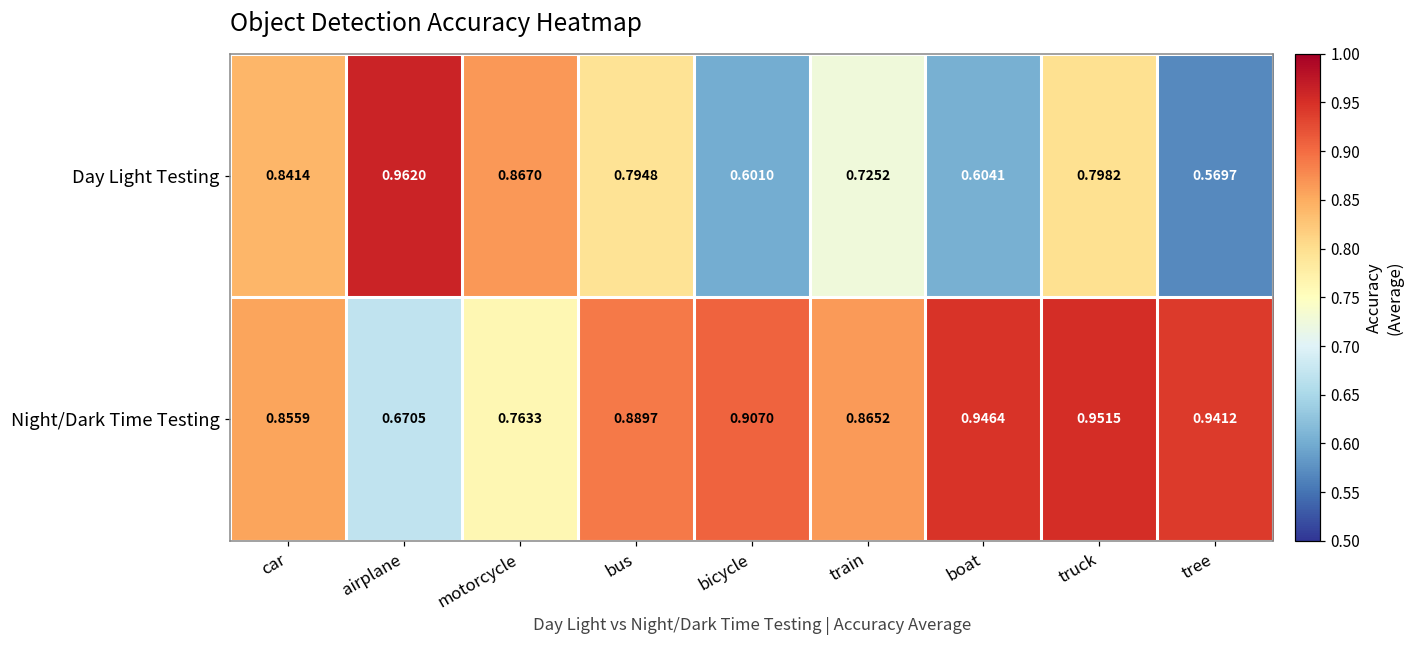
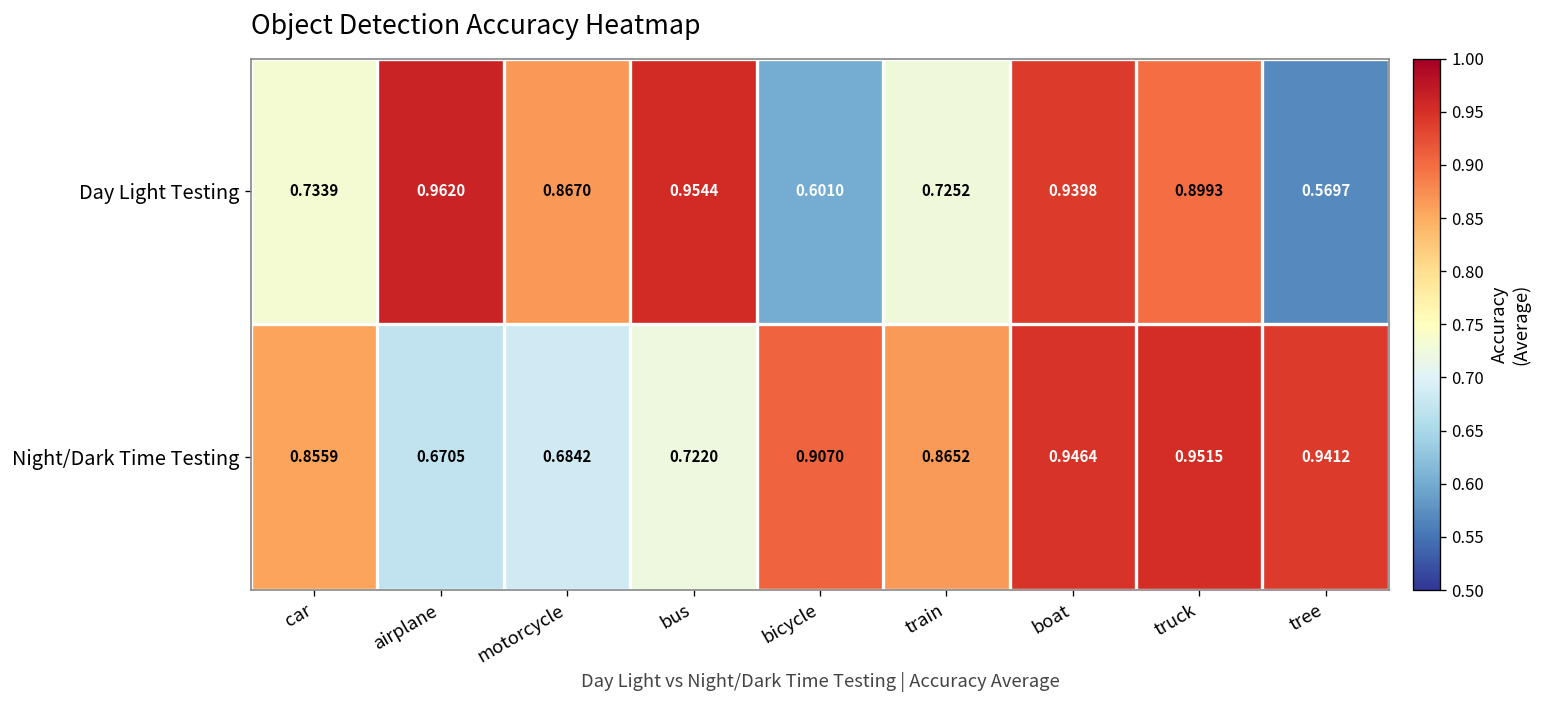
  {
    "Day Light Testing": {
-     "car": 0.8414,
+     "car": 0.7339,
      "airplane": 0.9620,
      "motorcycle": 0.8670,
-     "bus": 0.7948,
+     "bus": 0.9544,
      "bicycle": 0.6010,
      "train": 0.7252,
-     "boat": 0.6041,
-     "truck": 0.7982,
+     "boat": 0.9398,
+     "truck": 0.8993,
      "tree": 0.5697
    },
    "Night/Dark Time Testing": {
      "car": 0.8559,
      "airplane": 0.6705,
-     "motorcycle": 0.7633,
-     "bus": 0.8897,
+     "motorcycle": 0.6842,
+     "bus": 0.7220,
      "bicycle": 0.9070,
      "train": 0.8652,
      "boat": 0.9464,
      "truck": 0.9515,
      "tree": 0.9412
    }
  }
